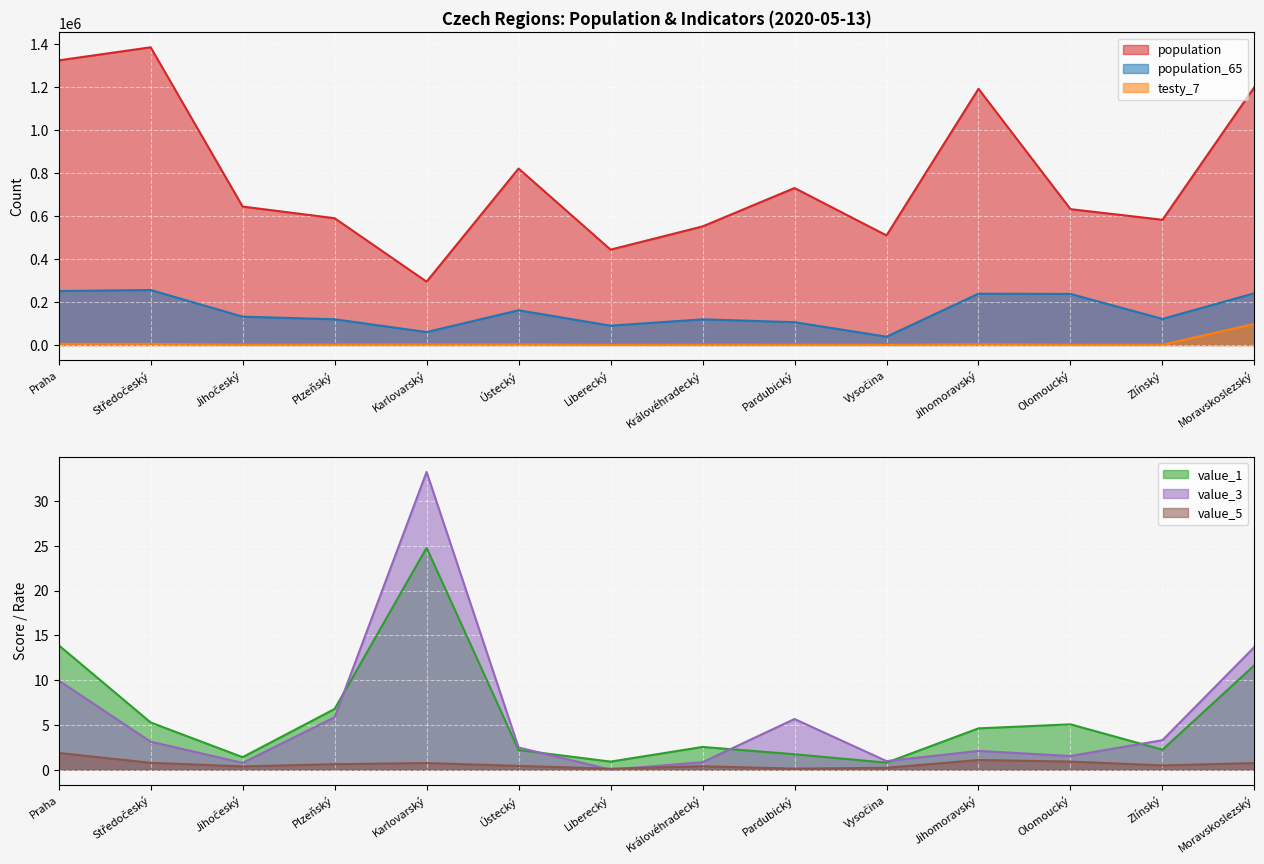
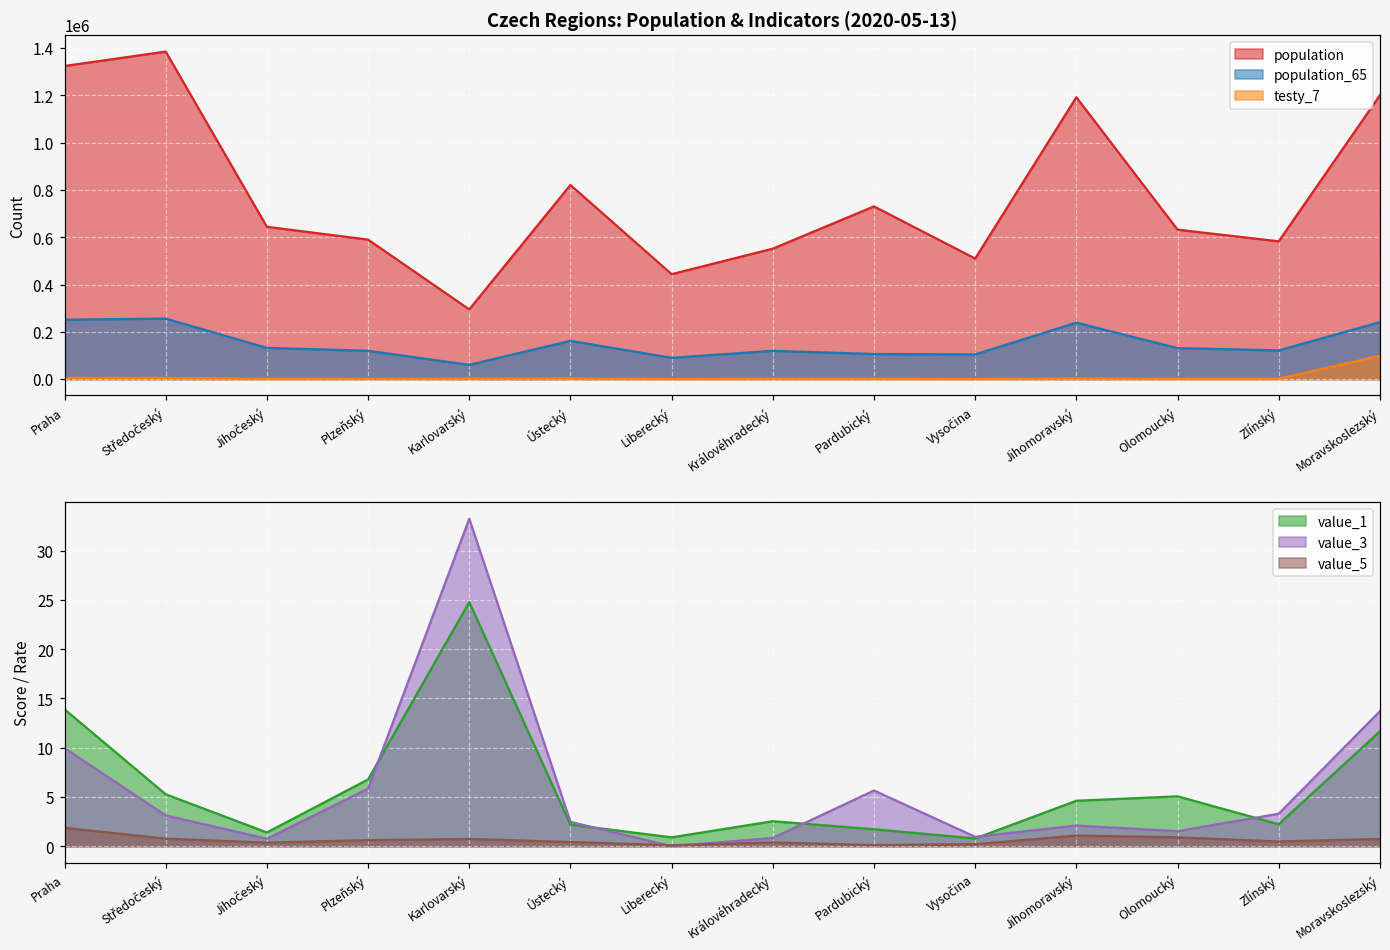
  {
    "Czech Regions: Population & Indicators (2020-05-13)": {
      "population": {
        "Praha": 1320000,
        "Středočeský": 1390000,
        "Jihočeský": 640000,
        "Plzeňský": 590000,
        "Karlovarský": 290000,
        "Ústecký": 820000,
        "Liberecký": 440000,
        "Královéhradecký": 550000,
        "Pardubický": 730000,
        "Vysočina": 510000,
        "Jihomoravský": 1190000,
        "Olomoucký": 630000,
        "Zlínský": 580000,
        "Moravskoslezský": 1200000
      },
      "population_65": {
        "Praha": 250000,
        "Středočeský": 260000,
        "Jihočeský": 130000,
        "Plzeňský": 120000,
        "Karlovarský": 60000,
        "Ústecký": 160000,
        "Liberecký": 90000,
        "Královéhradecký": 120000,
        "Pardubický": 110000,
-       "Vysočina": 40000,
+       "Vysočina": 100000,
        "Jihomoravský": 240000,
-       "Olomoucký": 240000,
+       "Olomoucký": 130000,
        "Zlínský": 120000,
        "Moravskoslezský": 240000
      },
      "testy_7": {
        "Praha": 10000,
        "Středočeský": 0,
        "Jihočeský": 0,
        "Plzeňský": 0,
        "Karlovarský": 0,
        "Ústecký": 0,
        "Liberecký": 0,
        "Královéhradecký": 0,
        "Pardubický": 0,
        "Vysočina": 0,
        "Jihomoravský": 0,
        "Olomoucký": 0,
        "Zlínský": 0,
        "Moravskoslezský": 100000
      }
    }
  }
